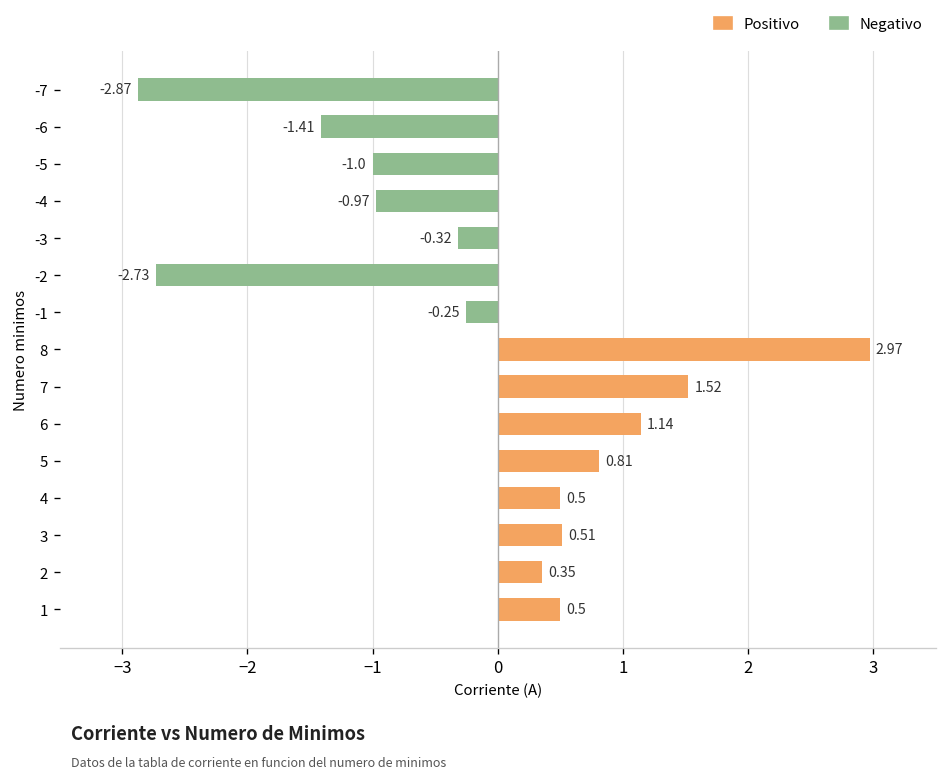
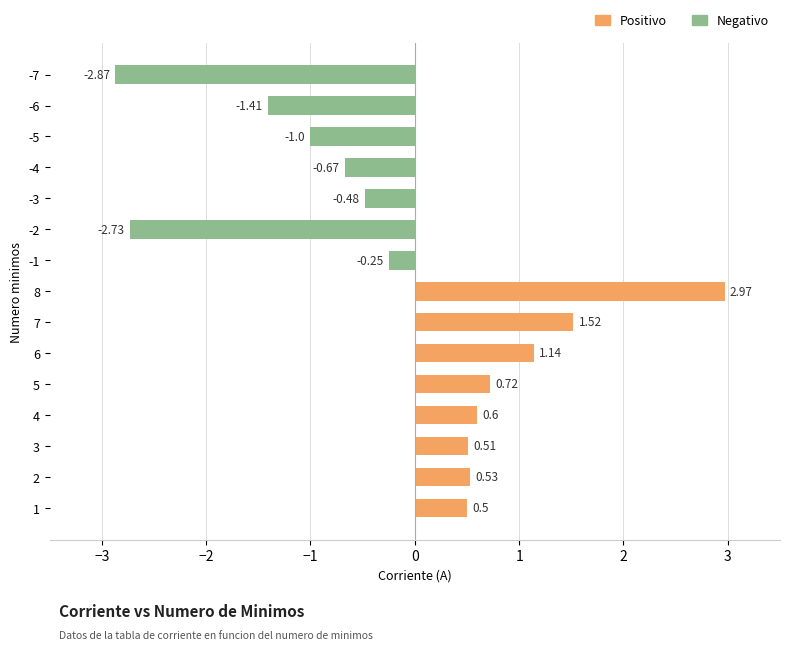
  {
    "-7": -2.87,
    "-6": -1.41,
    "-5": -1.0,
-   "-4": -0.97,
-   "-3": -0.32,
+   "-4": -0.67,
+   "-3": -0.48,
    "-2": -2.73,
    "-1": -0.25,
    "8": 2.97,
    "7": 1.52,
    "6": 1.14,
-   "5": 0.81,
-   "4": 0.5,
+   "5": 0.72,
+   "4": 0.6,
    "3": 0.51,
-   "2": 0.35,
+   "2": 0.53,
    "1": 0.5
  }
